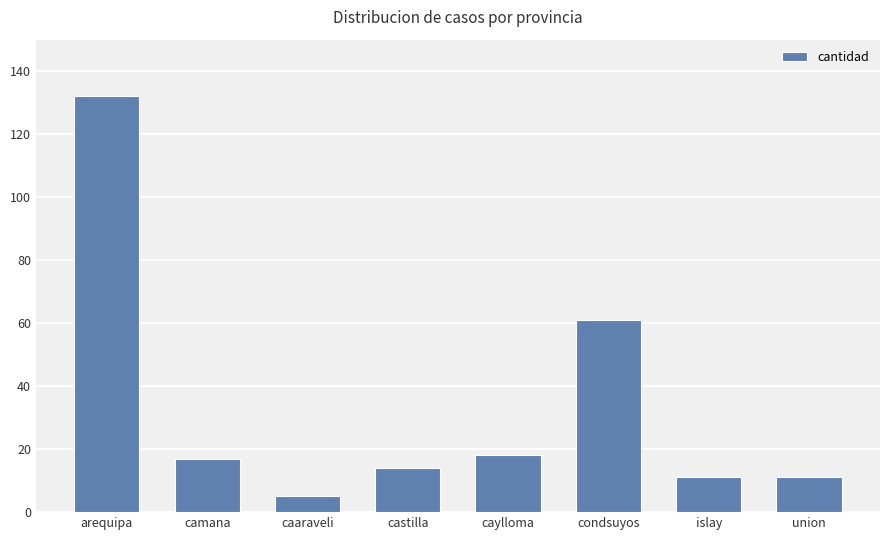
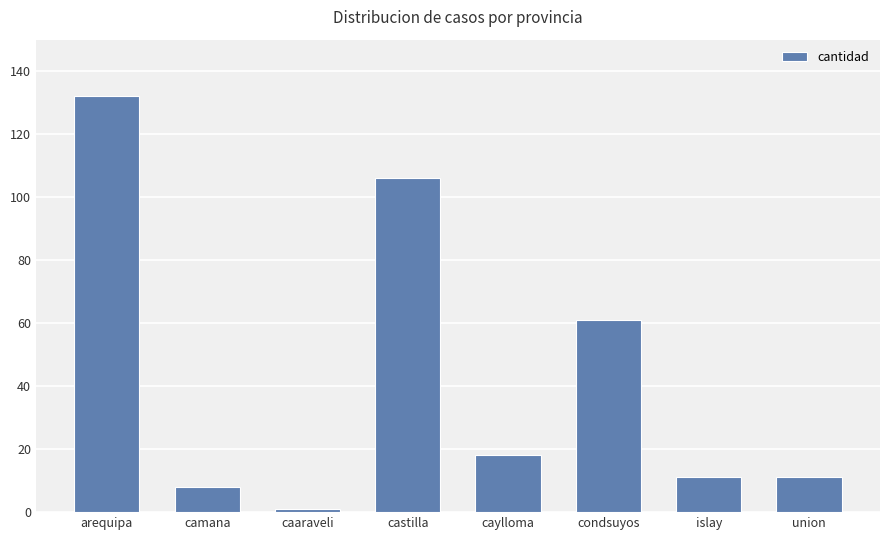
  {
    "arequipa": 132,
-   "camana": 17,
-   "caaraveli": 5,
-   "castilla": 14,
+   "camana": 8,
+   "caaraveli": 1,
+   "castilla": 106,
    "caylloma": 18,
    "condsuyos": 61,
    "islay": 11,
    "union": 11
  }
